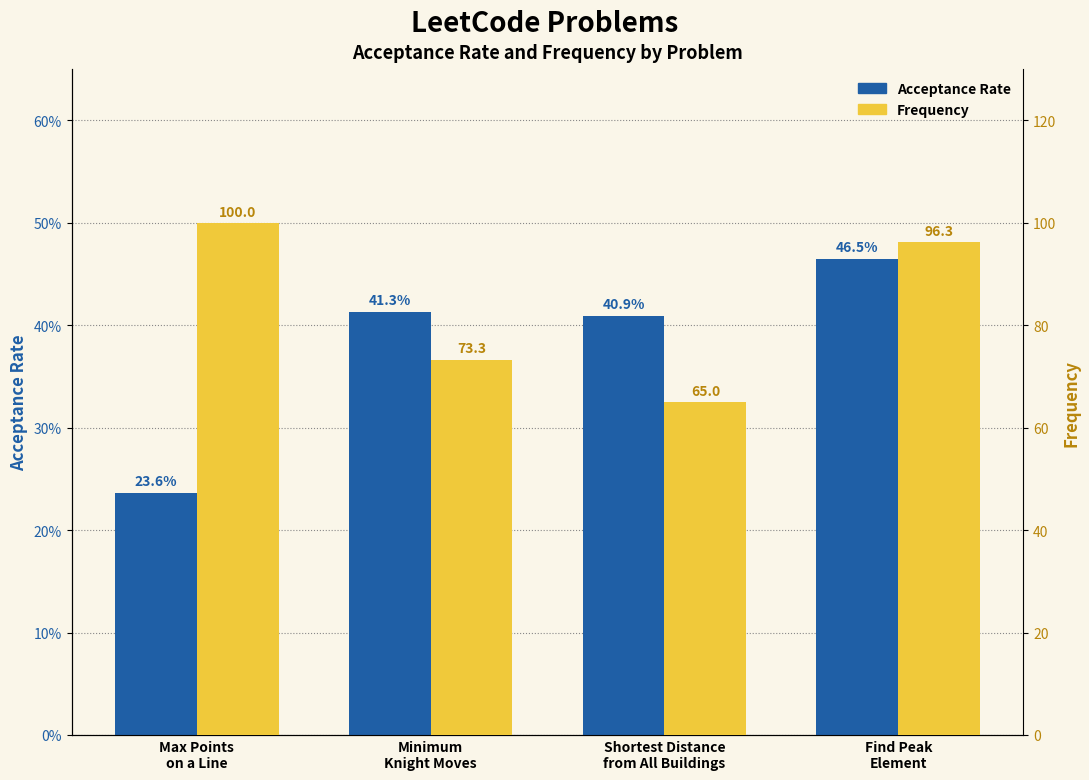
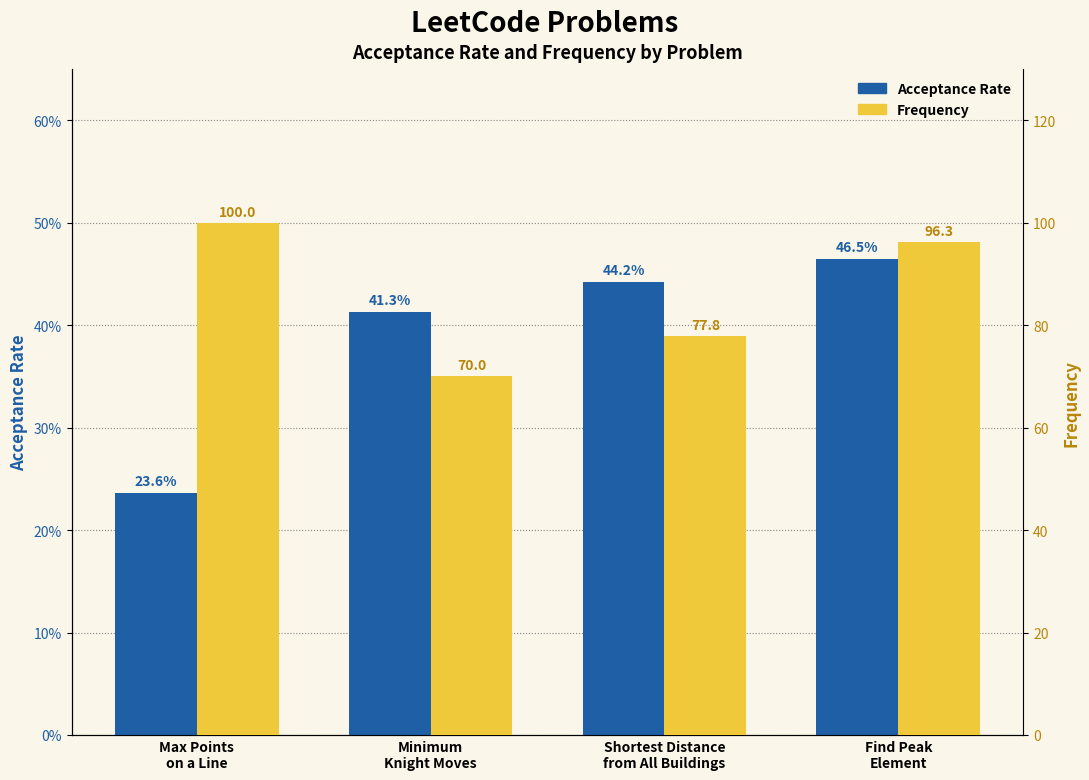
  {
    "Acceptance Rate": {
      "Max Points on a Line": "23.6%",
      "Minimum Knight Moves": "41.3%",
-     "Shortest Distance from All Buildings": "40.9%",
+     "Shortest Distance from All Buildings": "44.2%",
      "Find Peak Element": "46.5%"
    },
    "Frequency": {
      "Max Points on a Line": "100.0",
-     "Minimum Knight Moves": "73.3",
-     "Shortest Distance from All Buildings": "65.0",
+     "Minimum Knight Moves": "70.0",
+     "Shortest Distance from All Buildings": "77.8",
      "Find Peak Element": "96.3"
    }
  }
